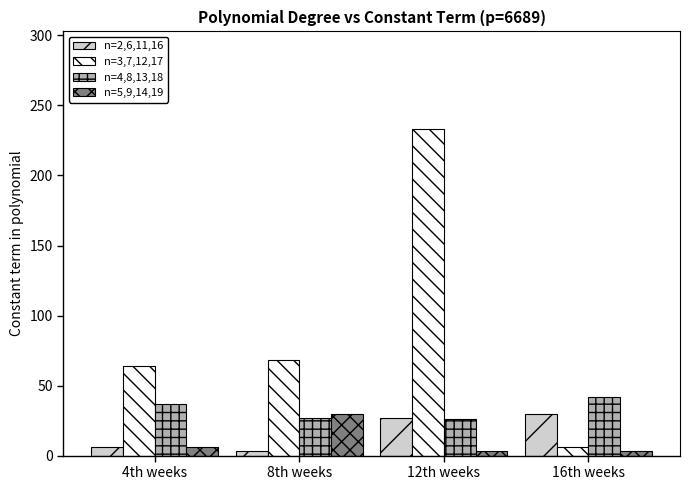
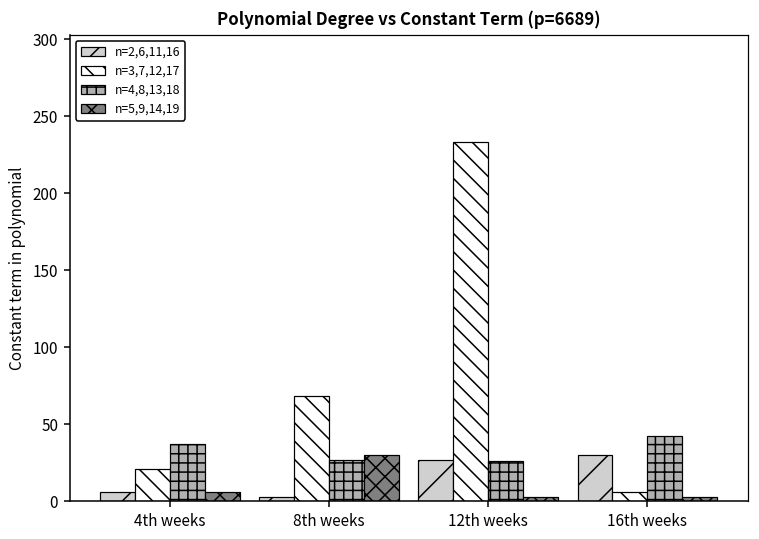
  {
    "n=3,7,12,17": {
-     "4th weeks": 64,
+     "4th weeks": 21,
      "8th weeks": 68,
      "12th weeks": 233,
      "16th weeks": 6
    },
    "n=5,9,14,19": {
      "4th weeks": 6,
      "8th weeks": 30,
      "12th weeks": 3,
      "16th weeks": 3
    }
  }
